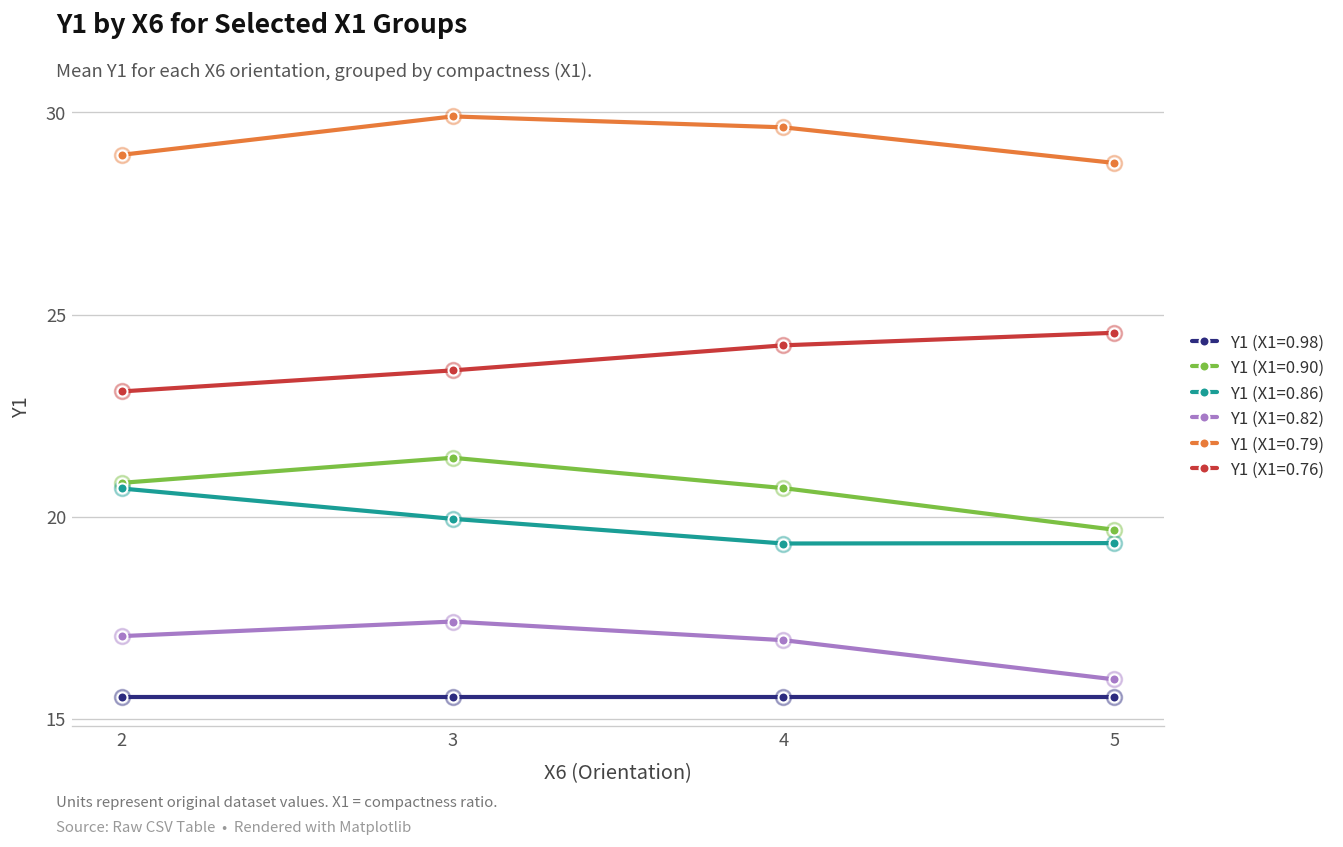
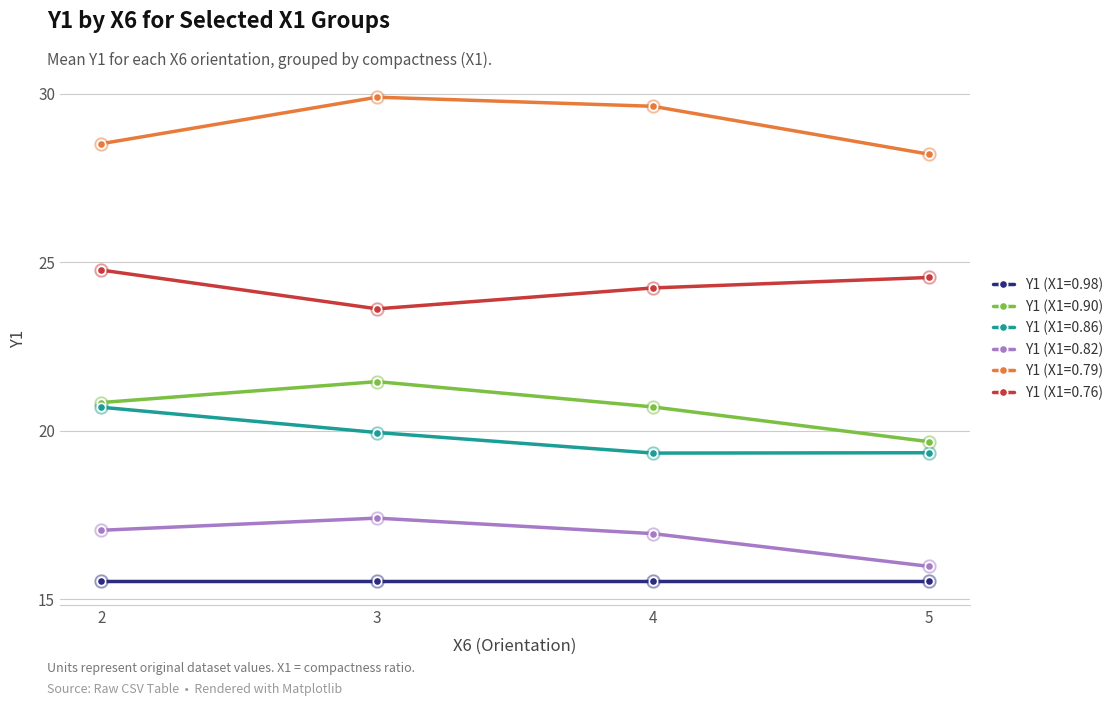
  {
    "Y1 (X1=0.98)": {
      "2": 15.6,
      "3": 15.6,
      "4": 15.6,
      "5": 15.6
    },
    "Y1 (X1=0.90)": {
      "2": 20.8,
      "3": 21.5,
      "4": 20.7,
      "5": 19.7
    },
    "Y1 (X1=0.86)": {
      "2": 20.7,
      "3": 20.0,
      "4": 19.3,
      "5": 19.4
    },
    "Y1 (X1=0.82)": {
      "2": 17.1,
      "3": 17.4,
      "4": 17.0,
      "5": 16.0
    },
    "Y1 (X1=0.79)": {
-     "2": 29.0,
+     "2": 28.5,
      "3": 29.9,
      "4": 29.6,
-     "5": 28.8
+     "5": 28.2
    },
    "Y1 (X1=0.76)": {
-     "2": 23.1,
+     "2": 24.8,
      "3": 23.6,
      "4": 24.2,
      "5": 24.6
    }
  }
